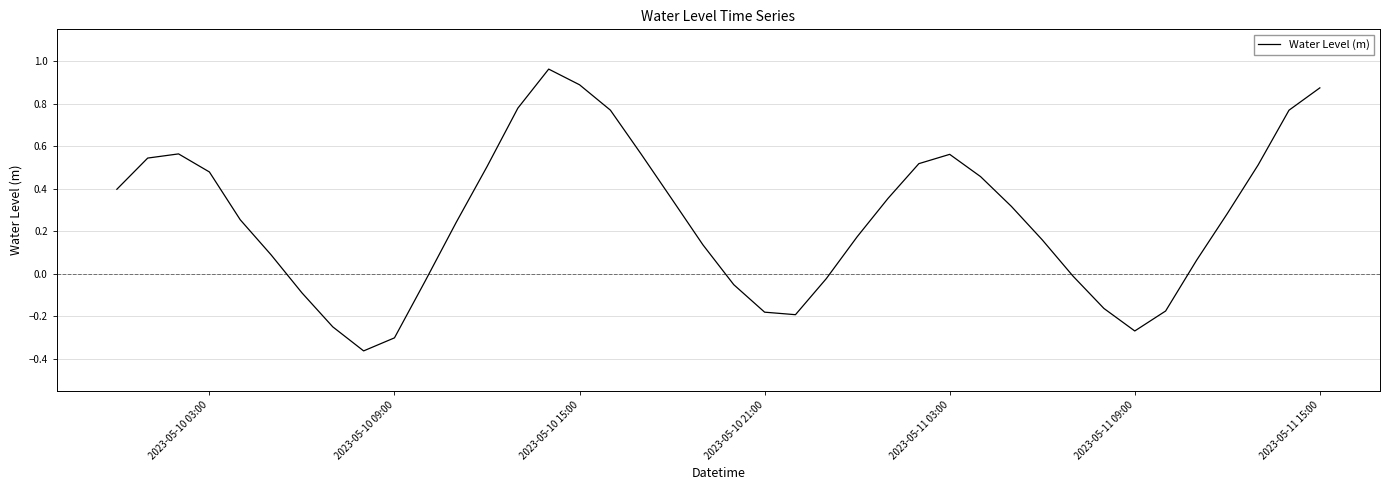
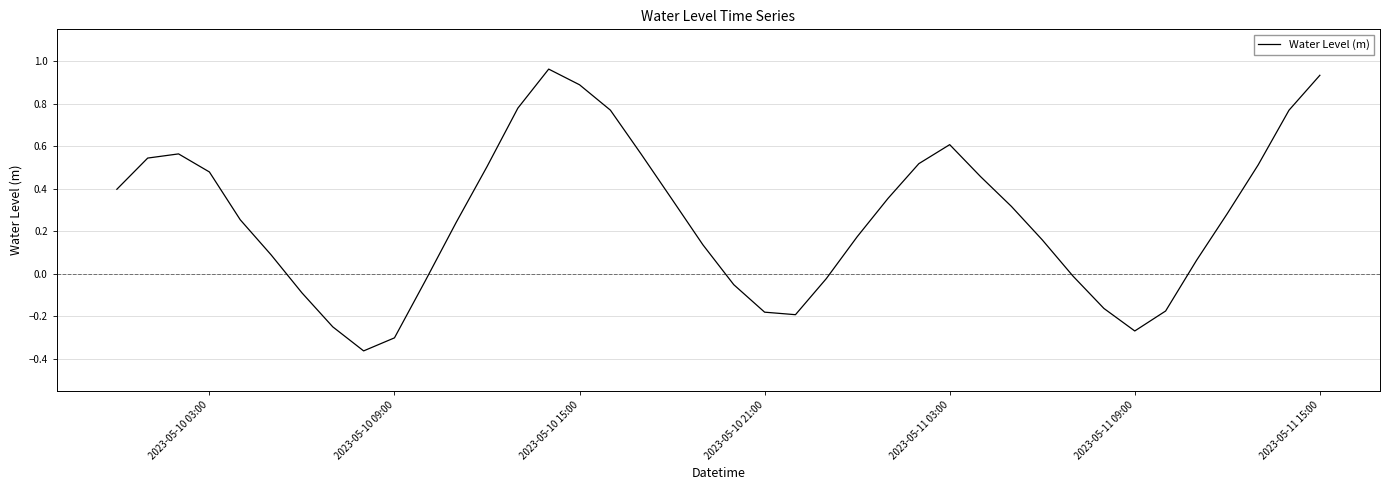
  {
    "2023-05-10 03:00": 0.48,
    "2023-05-10 09:00": -0.30,
    "2023-05-10 15:00": 0.89,
    "2023-05-10 21:00": -0.18,
-   "2023-05-11 03:00": 0.56,
+   "2023-05-11 03:00": 0.61,
    "2023-05-11 09:00": -0.27,
-   "2023-05-11 15:00": 0.87
+   "2023-05-11 15:00": 0.93
  }
